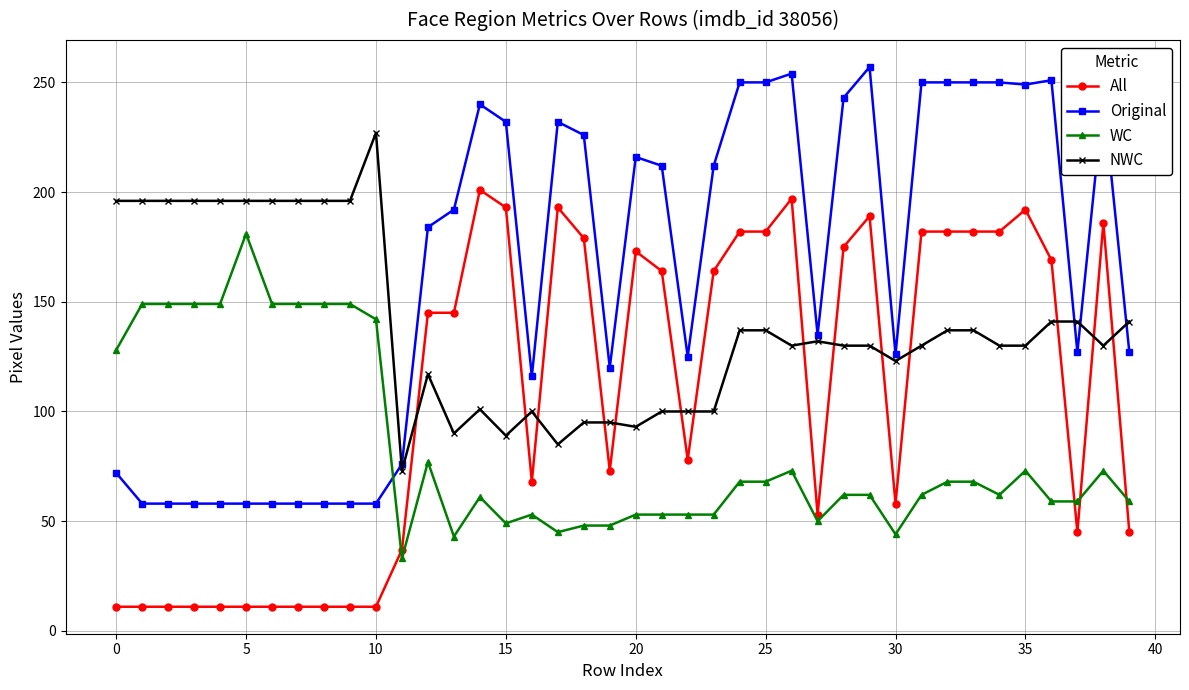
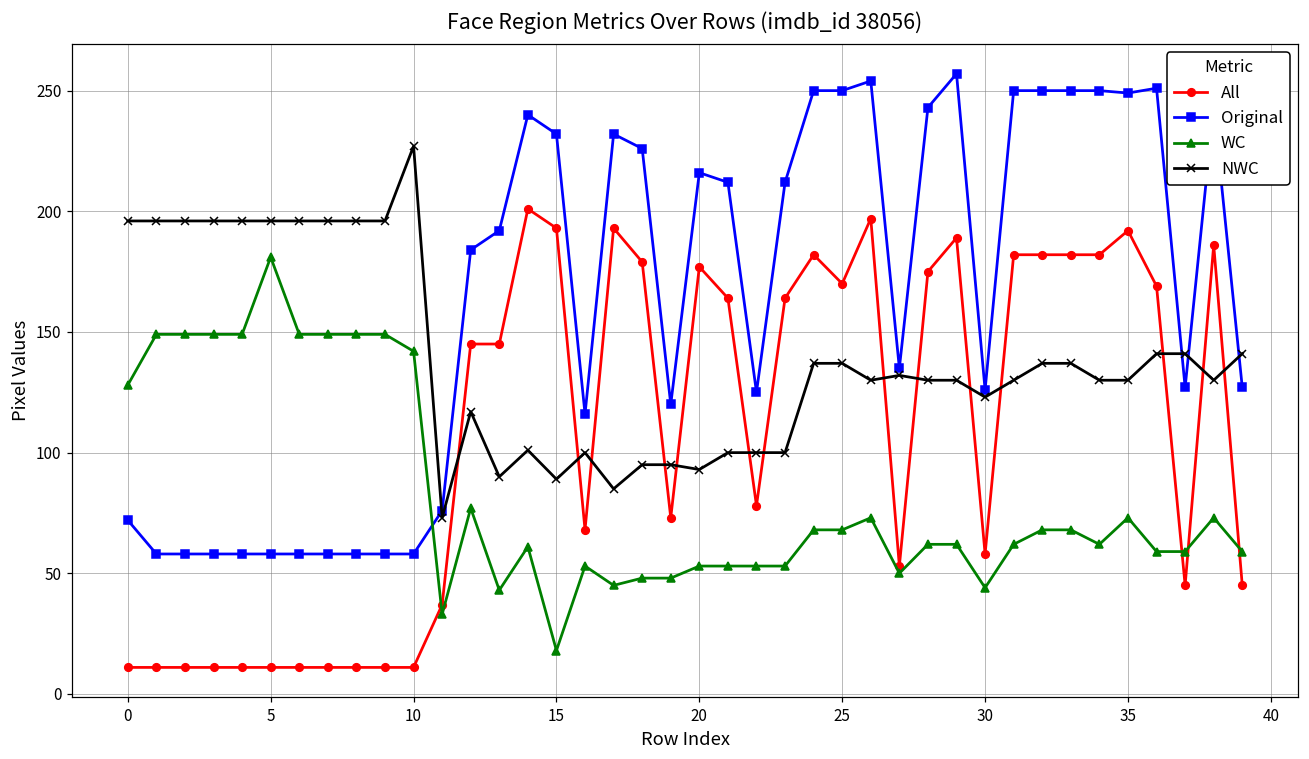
  {
    "All": {
      "0": 11,
      "5": 11,
      "10": 11,
      "15": 193,
-     "20": 173,
-     "25": 182,
+     "20": 177,
+     "25": 170,
      "30": 58,
      "35": 192
    },
    "Original": {
      "0": 72,
      "5": 58,
      "10": 58,
      "15": 232,
      "20": 216,
      "25": 250,
      "30": 126,
      "35": 249
    },
    "WC": {
      "0": 128,
      "5": 181,
      "10": 142,
-     "15": 49,
+     "15": 18,
      "20": 53,
      "25": 68,
      "30": 44,
      "35": 73
    },
    "NWC": {
      "0": 196,
      "5": 196,
      "10": 227,
      "15": 89,
      "20": 93,
      "25": 137,
      "30": 123,
      "35": 130
    }
  }
